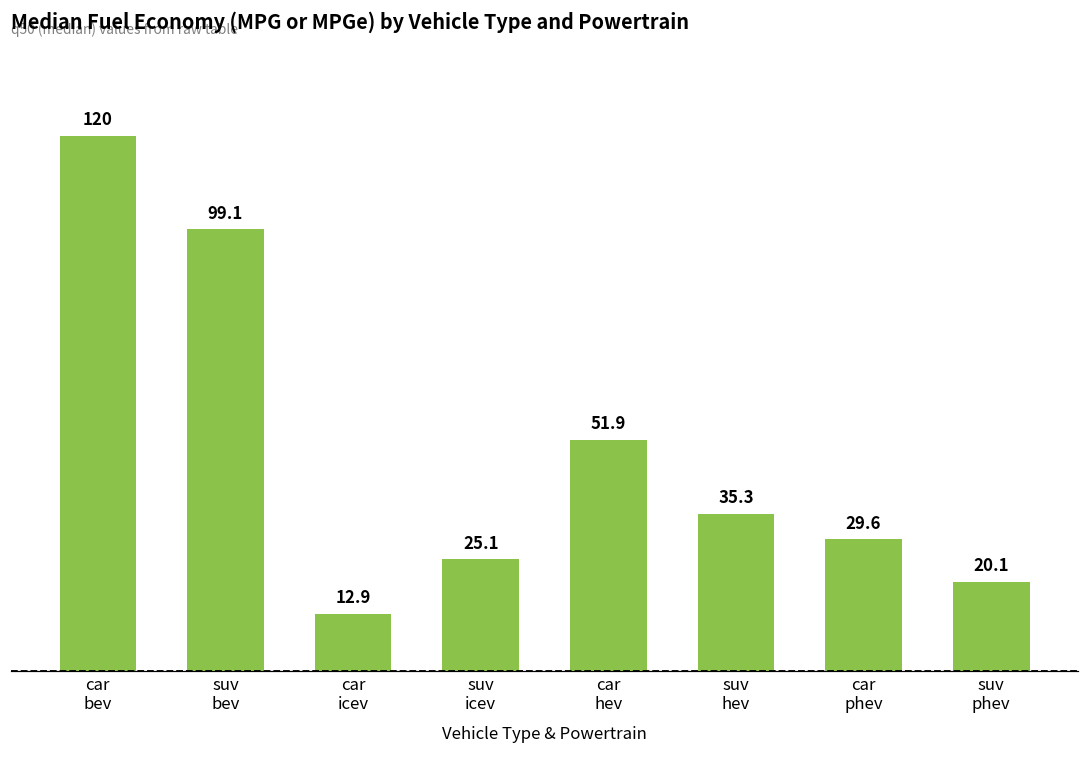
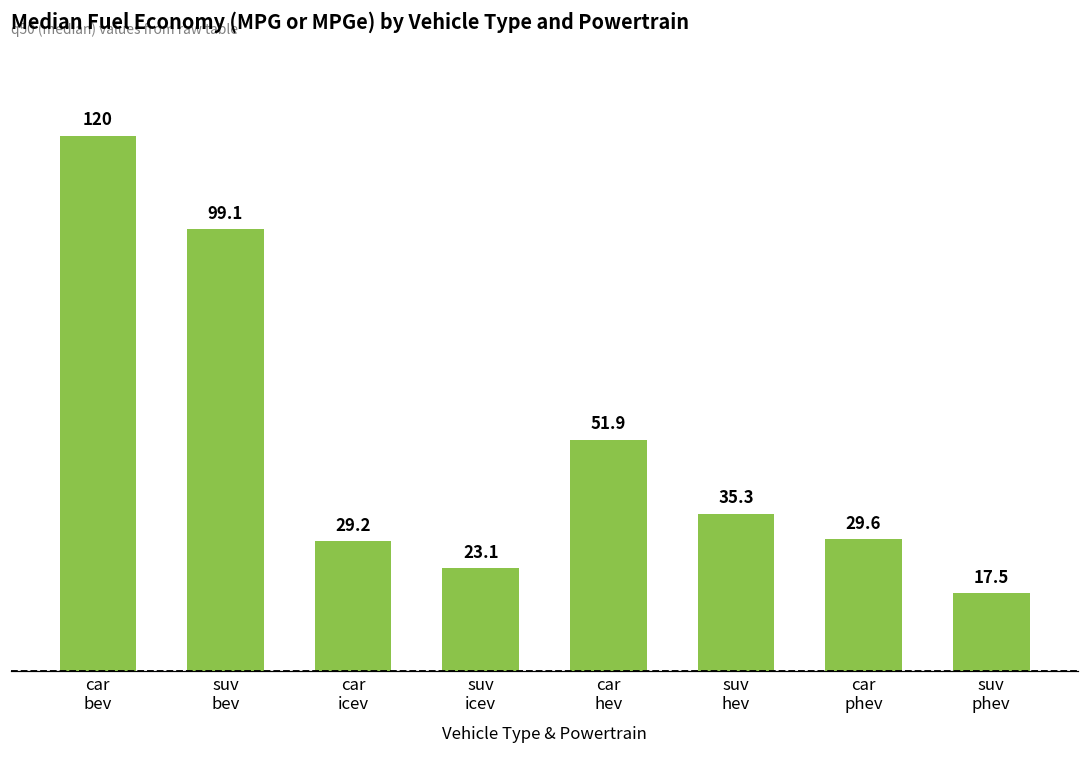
  {
    "car bev": 120,
    "suv bev": 99.1,
-   "car icev": 12.9,
-   "suv icev": 25.1,
+   "car icev": 29.2,
+   "suv icev": 23.1,
    "car hev": 51.9,
    "suv hev": 35.3,
    "car phev": 29.6,
-   "suv phev": 20.1
+   "suv phev": 17.5
  }
